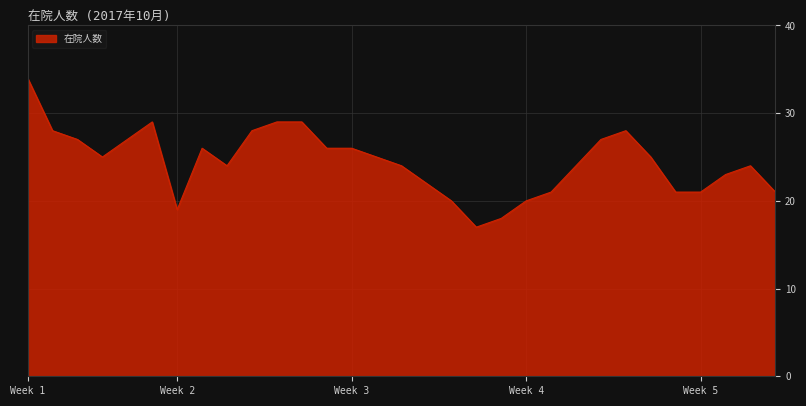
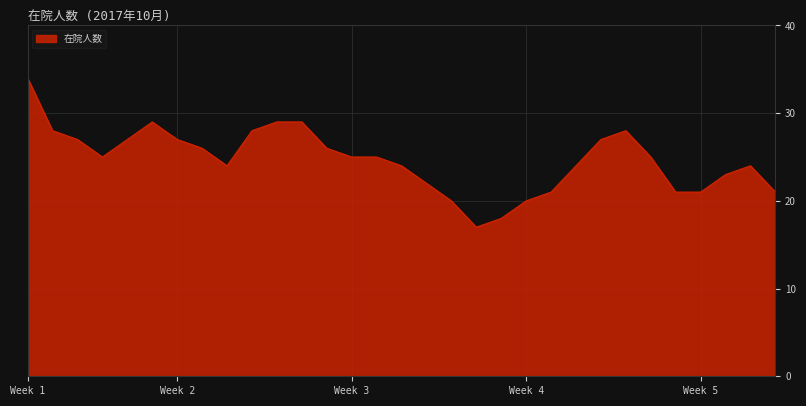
  {
    "Week 1": 34,
-   "Week 2": 19,
-   "Week 3": 26,
+   "Week 2": 27,
+   "Week 3": 25,
    "Week 4": 20,
    "Week 5": 21
  }
